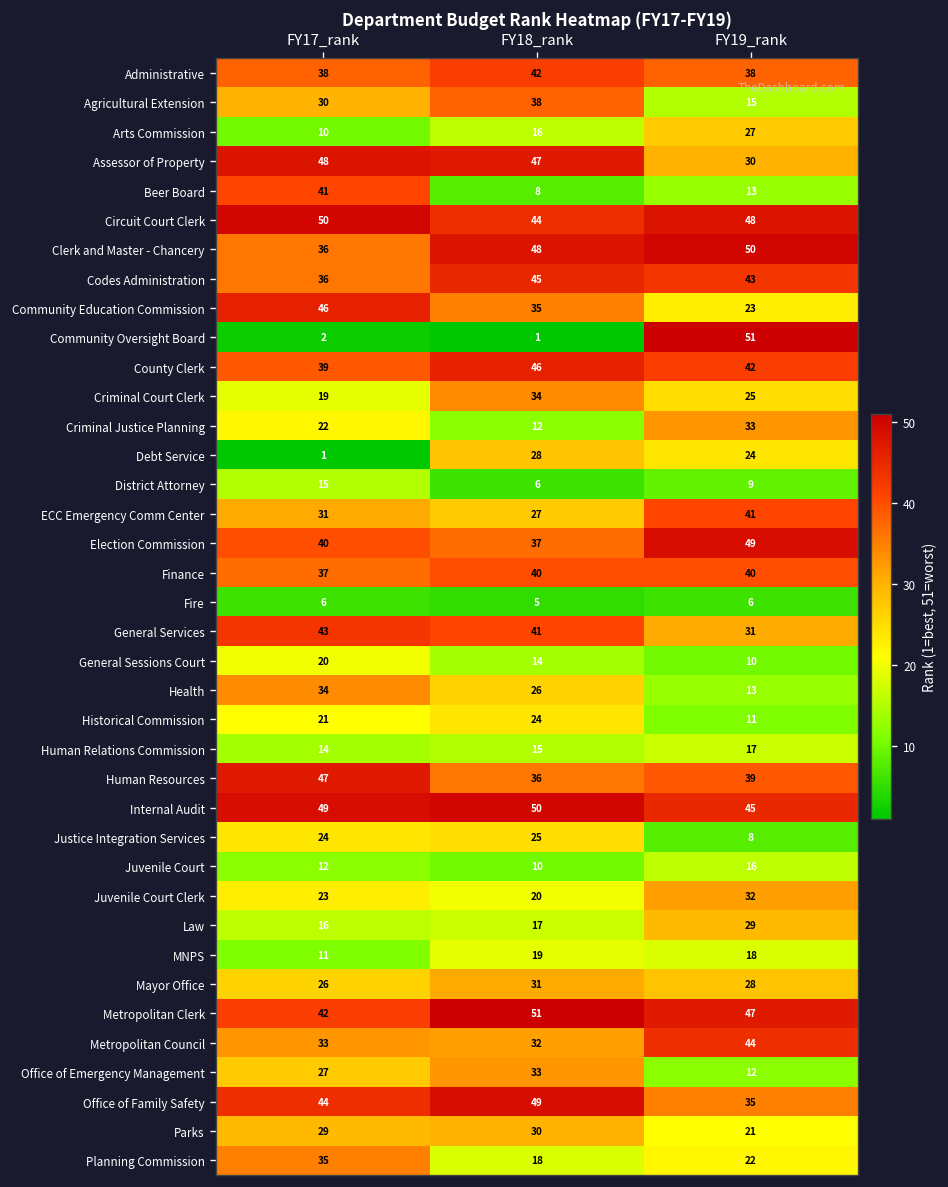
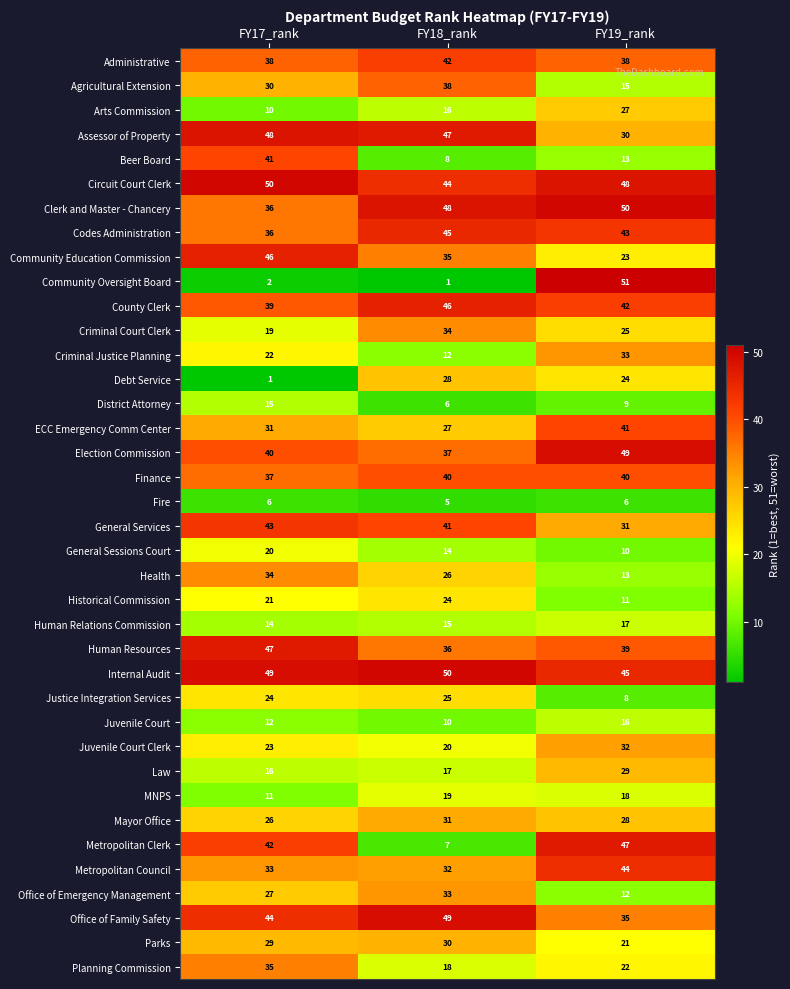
  {
    "Administrative": {
      "FY17_rank": 38,
      "FY18_rank": 42
    },
    "Agricultural Extension": {
      "FY17_rank": 30,
      "FY18_rank": 38,
      "FY19_rank": 15
    },
    "Arts Commission": {
      "FY17_rank": 10,
      "FY18_rank": 16,
      "FY19_rank": 27
    },
    "Assessor of Property": {
      "FY17_rank": 48,
      "FY18_rank": 47,
      "FY19_rank": 30
    },
    "Beer Board": {
      "FY17_rank": 41,
      "FY18_rank": 8,
      "FY19_rank": 13
    },
    "Circuit Court Clerk": {
      "FY17_rank": 50,
      "FY18_rank": 44,
      "FY19_rank": 48
    },
    "Clerk and Master - Chancery": {
      "FY17_rank": 36,
      "FY18_rank": 48,
      "FY19_rank": 50
    },
    "Codes Administration": {
      "FY17_rank": 36,
      "FY18_rank": 45,
      "FY19_rank": 43
    },
    "Community Education Commission": {
      "FY17_rank": 46,
      "FY18_rank": 35,
      "FY19_rank": 23
    },
    "Community Oversight Board": {
      "FY17_rank": 2,
      "FY18_rank": 1,
      "FY19_rank": 51
    },
    "County Clerk": {
      "FY17_rank": 39,
      "FY18_rank": 46,
      "FY19_rank": 42
    },
    "Criminal Court Clerk": {
      "FY17_rank": 19,
      "FY18_rank": 34,
      "FY19_rank": 25
    },
    "Criminal Justice Planning": {
      "FY17_rank": 22,
      "FY18_rank": 12,
      "FY19_rank": 33
    },
    "Debt Service": {
      "FY17_rank": 1,
      "FY18_rank": 28,
      "FY19_rank": 24
    },
    "District Attorney": {
      "FY17_rank": 15,
      "FY18_rank": 6,
      "FY19_rank": 9
    },
    "ECC Emergency Comm Center": {
      "FY17_rank": 31,
      "FY18_rank": 27,
      "FY19_rank": 41
    },
    "Election Commission": {
      "FY17_rank": 40,
      "FY18_rank": 37,
      "FY19_rank": 49
    },
    "Finance": {
      "FY17_rank": 37,
      "FY18_rank": 40,
      "FY19_rank": 40
    },
    "Fire": {
      "FY17_rank": 6,
      "FY18_rank": 5,
      "FY19_rank": 6
    },
    "General Services": {
      "FY17_rank": 43,
      "FY18_rank": 41,
      "FY19_rank": 31
    },
    "General Sessions Court": {
      "FY17_rank": 20,
      "FY18_rank": 14,
      "FY19_rank": 10
    },
    "Health": {
      "FY17_rank": 34,
      "FY18_rank": 26,
      "FY19_rank": 13
    },
    "Historical Commission": {
      "FY17_rank": 21,
      "FY18_rank": 24,
      "FY19_rank": 11
    },
    "Human Relations Commission": {
      "FY17_rank": 14,
      "FY18_rank": 15,
      "FY19_rank": 17
    },
    "Human Resources": {
      "FY17_rank": 47,
      "FY18_rank": 36,
      "FY19_rank": 39
    },
    "Internal Audit": {
      "FY17_rank": 49,
      "FY18_rank": 50,
      "FY19_rank": 45
    },
    "Justice Integration Services": {
      "FY17_rank": 24,
      "FY18_rank": 25,
      "FY19_rank": 8
    },
    "Juvenile Court": {
      "FY17_rank": 12,
      "FY18_rank": 10,
      "FY19_rank": 16
    },
    "Juvenile Court Clerk": {
      "FY17_rank": 23,
      "FY18_rank": 20,
      "FY19_rank": 32
    },
    "Law": {
      "FY17_rank": 16,
      "FY18_rank": 17,
      "FY19_rank": 29
    },
    "MNPS": {
      "FY17_rank": 11,
      "FY18_rank": 19,
      "FY19_rank": 18
    },
    "Mayor Office": {
      "FY17_rank": 26,
      "FY18_rank": 31,
      "FY19_rank": 28
    },
    "Metropolitan Clerk": {
      "FY17_rank": 42,
-     "FY18_rank": 51,
+     "FY18_rank": 7,
      "FY19_rank": 47
    },
    "Metropolitan Council": {
      "FY17_rank": 33,
      "FY18_rank": 32,
      "FY19_rank": 44
    },
    "Office of Emergency Management": {
      "FY17_rank": 27,
      "FY18_rank": 33,
      "FY19_rank": 12
    },
    "Office of Family Safety": {
      "FY17_rank": 44,
      "FY18_rank": 49,
      "FY19_rank": 35
    },
    "Parks": {
      "FY17_rank": 29,
      "FY18_rank": 30,
      "FY19_rank": 21
    },
    "Planning Commission": {
      "FY17_rank": 35,
      "FY18_rank": 18,
      "FY19_rank": 22
    }
  }
